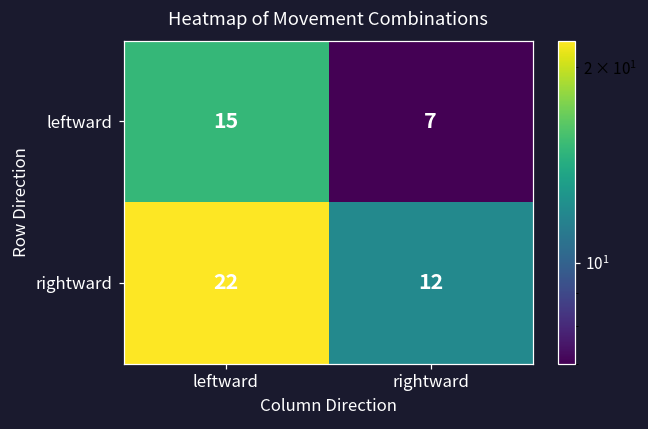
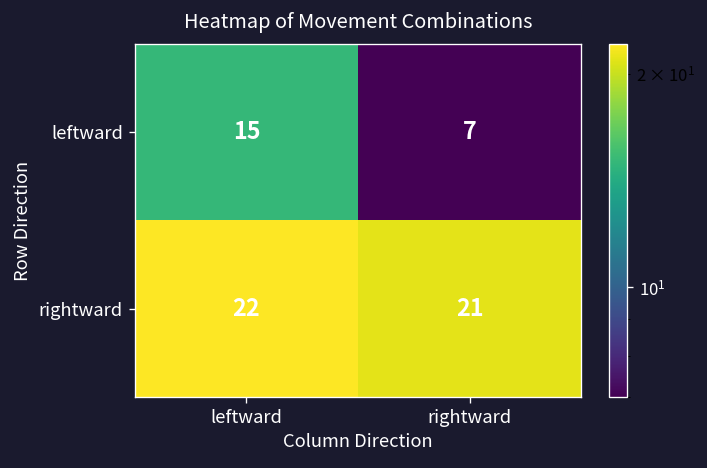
  {
    "leftward": {
      "leftward": 15,
      "rightward": 7
    },
    "rightward": {
      "leftward": 22,
-     "rightward": 12
+     "rightward": 21
    }
  }
